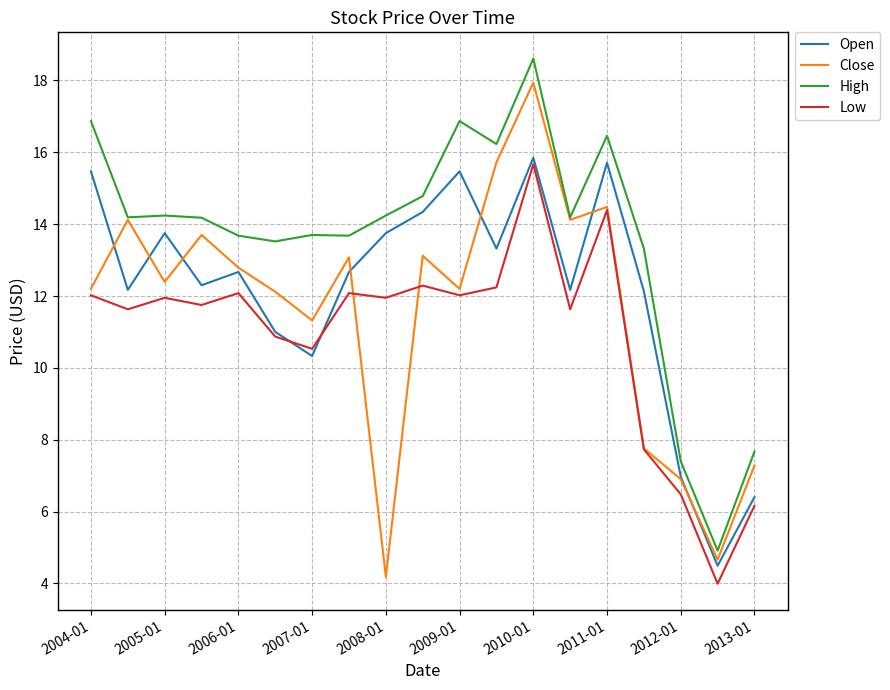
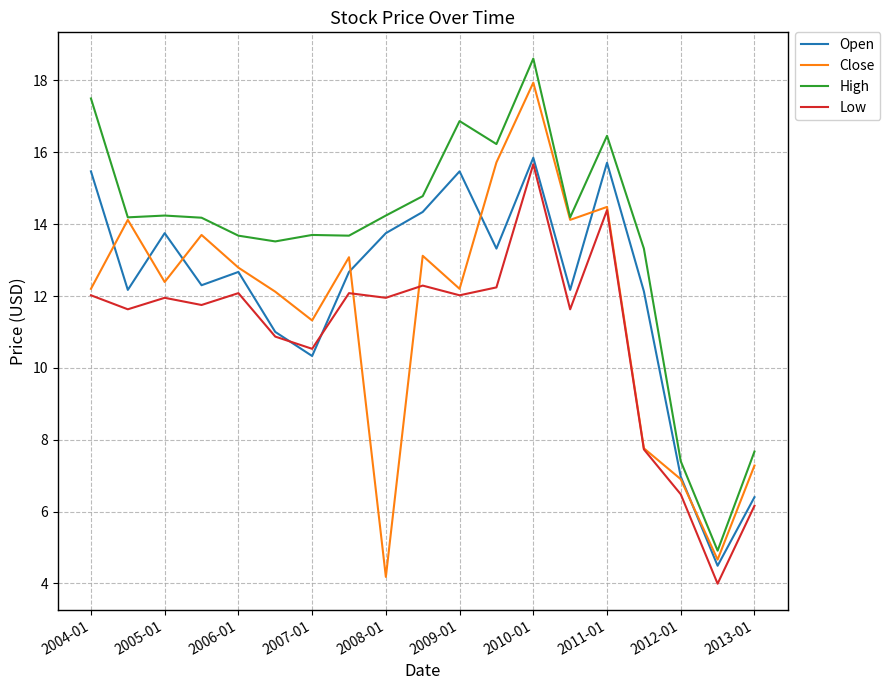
  {
    "Open": {
      "2004-01": 15.5,
      "2005-01": 13.8,
      "2006-01": 12.7,
      "2007-01": 10.3,
      "2008-01": 13.8,
      "2009-01": 15.5,
      "2010-01": 15.9,
      "2011-01": 15.7,
      "2013-01": 6.4
    },
    "Close": {
      "2004-01": 12.2,
      "2005-01": 12.4,
      "2006-01": 12.8,
      "2007-01": 11.3,
      "2008-01": 4.2,
      "2009-01": 12.2,
      "2010-01": 17.9,
      "2011-01": 14.5,
      "2013-01": 7.3
    },
    "High": {
-     "2004-01": 16.9,
+     "2004-01": 17.5,
      "2005-01": 14.2,
      "2006-01": 13.7,
      "2007-01": 13.7,
      "2008-01": 14.2,
      "2009-01": 16.9,
      "2010-01": 18.6,
      "2011-01": 16.5,
      "2012-01": 7.4,
      "2013-01": 7.7
    },
    "Low": {
      "2004-01": 12.0,
      "2005-01": 12.0,
      "2006-01": 12.1,
      "2007-01": 10.5,
      "2008-01": 12.0,
      "2009-01": 12.0,
      "2010-01": 15.7,
      "2011-01": 14.4,
      "2012-01": 6.5,
      "2013-01": 6.2
    }
  }
